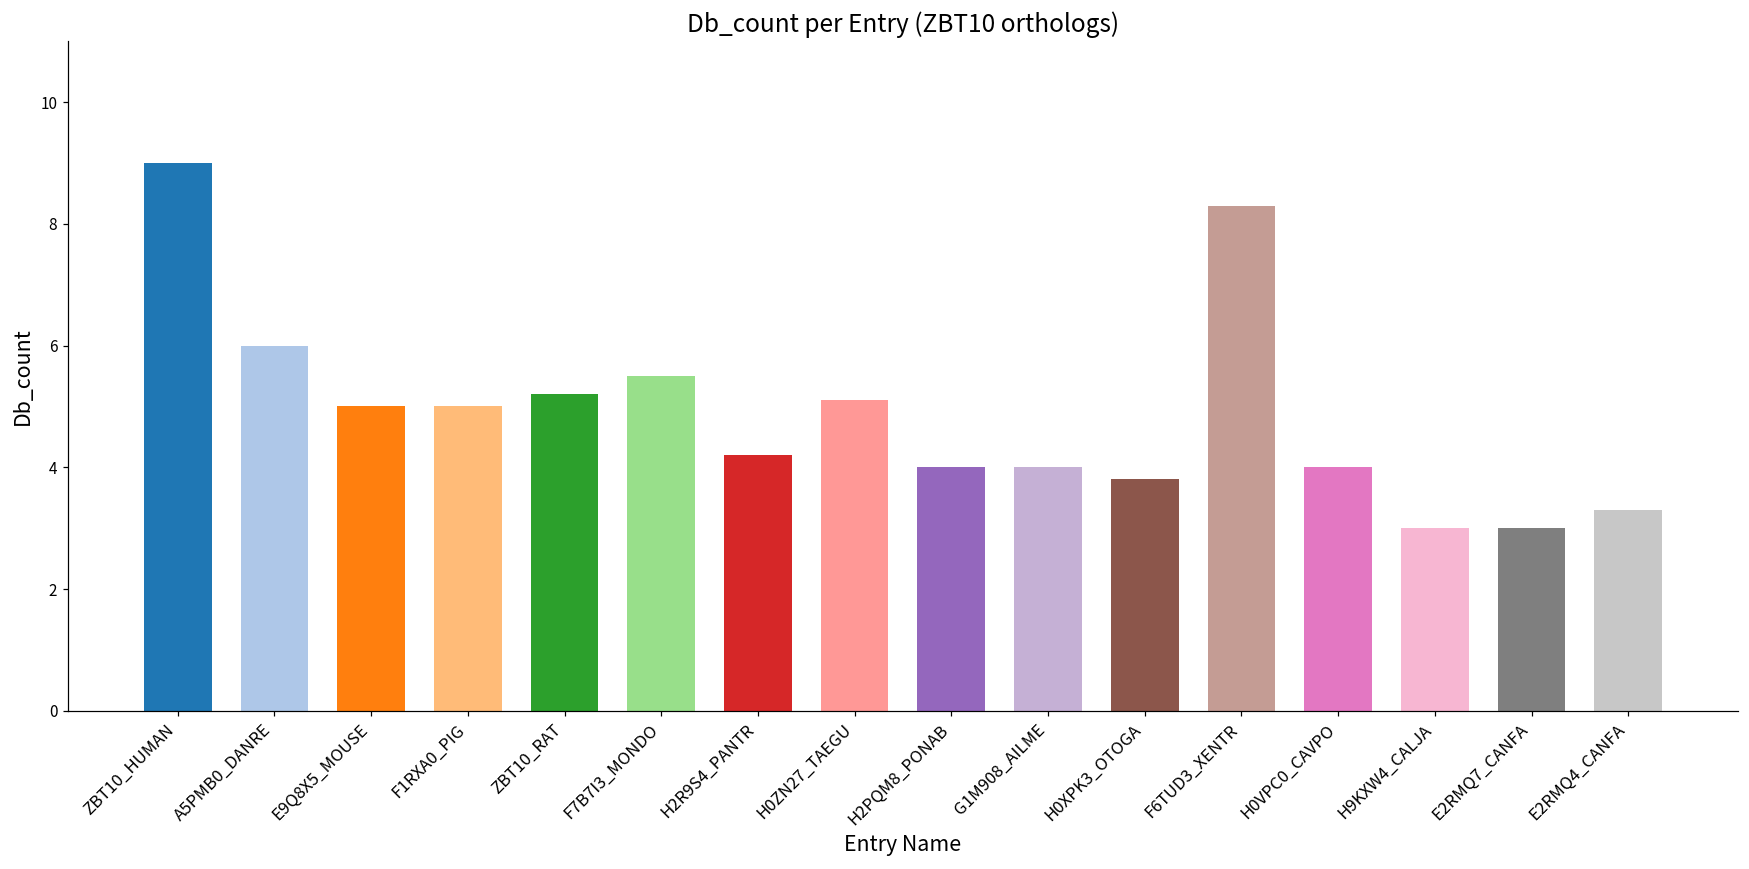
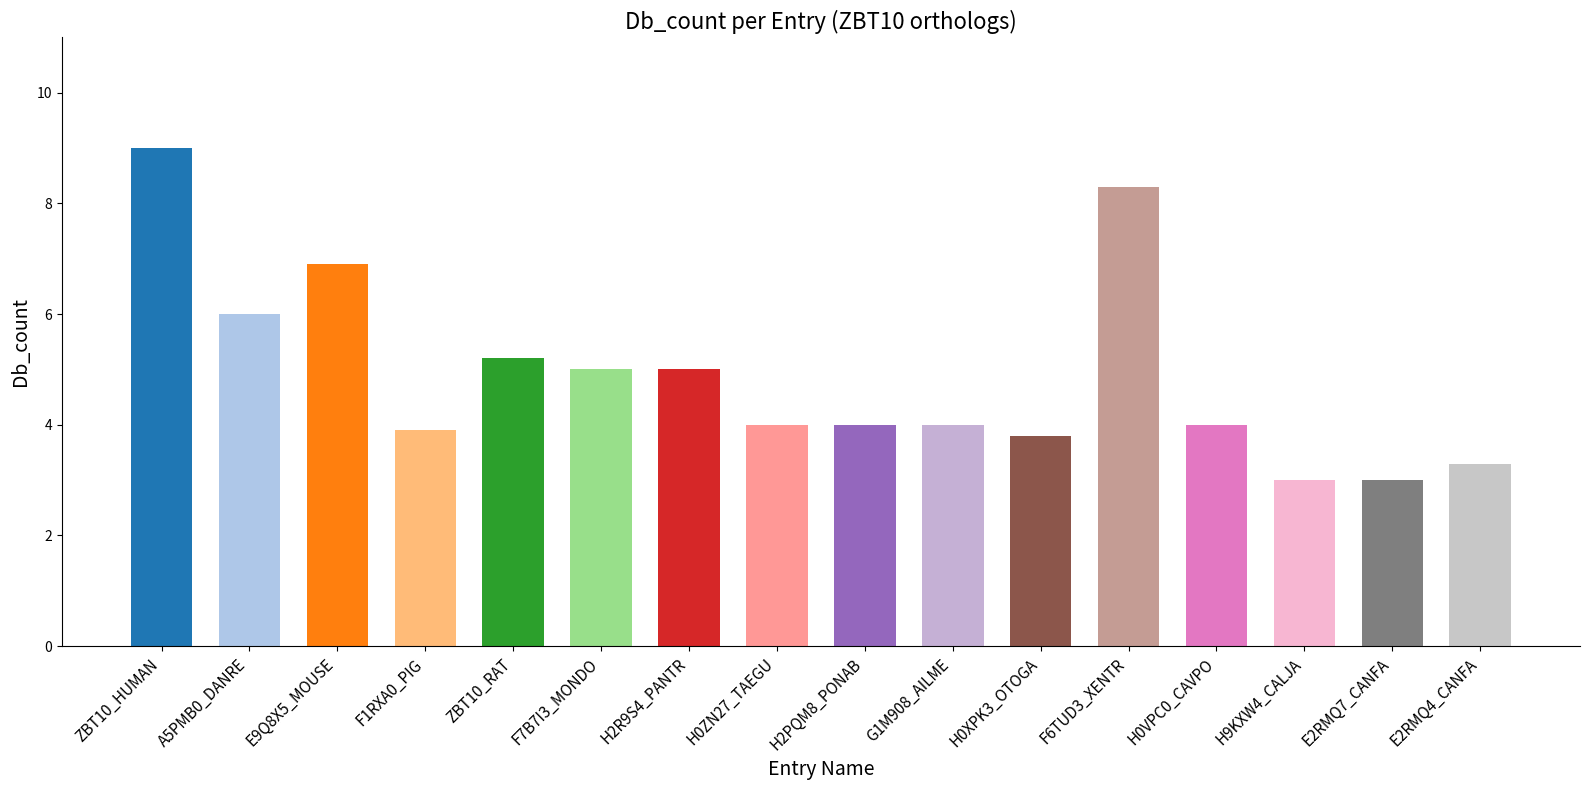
  {
    "ZBT10_HUMAN": 9.0,
    "A5PMB0_DANRE": 6.0,
-   "E9Q8X5_MOUSE": 5.0,
-   "F1RXA0_PIG": 5.0,
+   "E9Q8X5_MOUSE": 6.9,
+   "F1RXA0_PIG": 3.9,
    "ZBT10_RAT": 5.2,
-   "F7B7I3_MONDO": 5.5,
-   "H2R9S4_PANTR": 4.2,
-   "H0ZN27_TAEGU": 5.1,
+   "F7B7I3_MONDO": 5.0,
+   "H2R9S4_PANTR": 5.0,
+   "H0ZN27_TAEGU": 4.0,
    "H2PQM8_PONAB": 4.0,
    "G1M908_AILME": 4.0,
    "H0XPK3_OTOGA": 3.8,
    "F6TUD3_XENTR": 8.3,
    "H0VPC0_CAVPO": 4.0,
    "H9KXW4_CALJA": 3.0,
    "E2RMQ7_CANFA": 3.0,
    "E2RMQ4_CANFA": 3.3
  }
